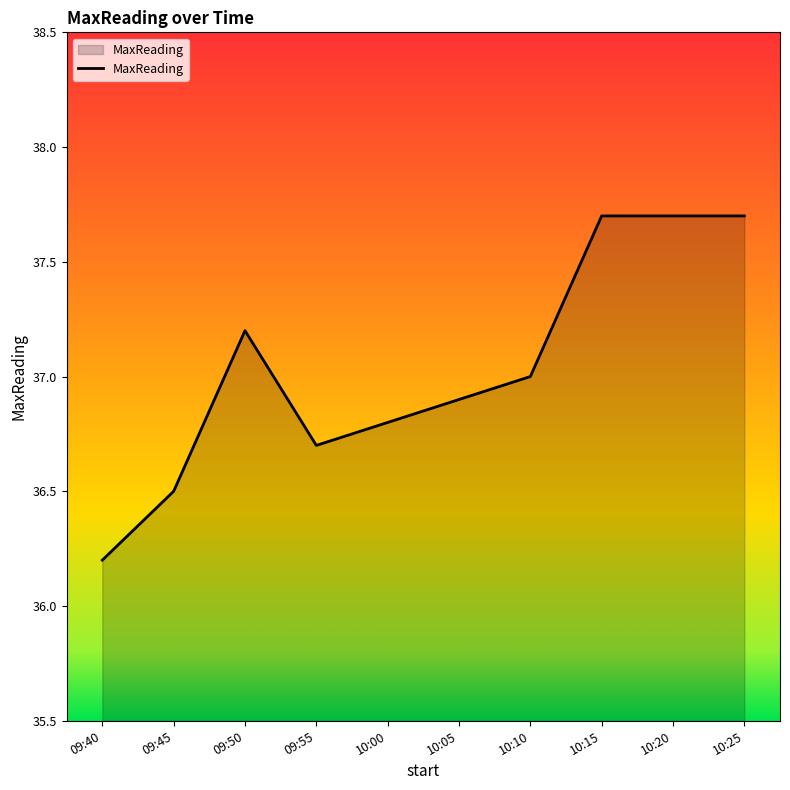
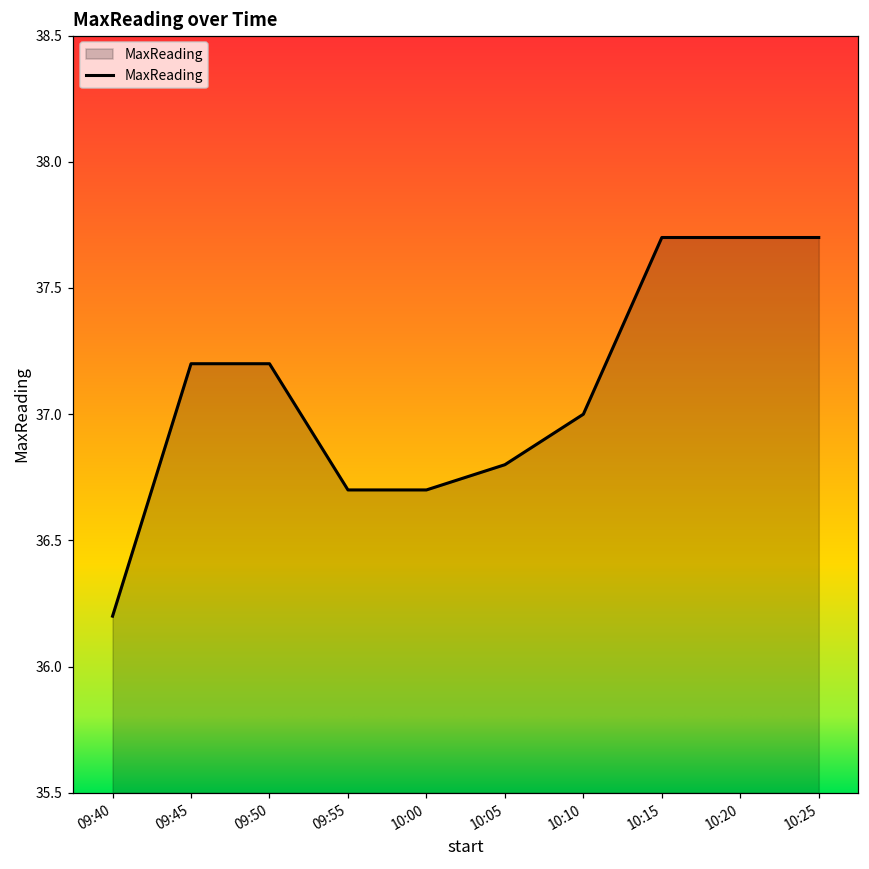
  {
    "09:40": 36.2,
-   "09:45": 36.5,
+   "09:45": 37.2,
    "09:50": 37.2,
    "09:55": 36.7,
-   "10:00": 36.8,
-   "10:05": 36.9,
+   "10:00": 36.7,
+   "10:05": 36.8,
    "10:10": 37.0,
    "10:15": 37.7,
    "10:20": 37.7,
    "10:25": 37.7
  }
